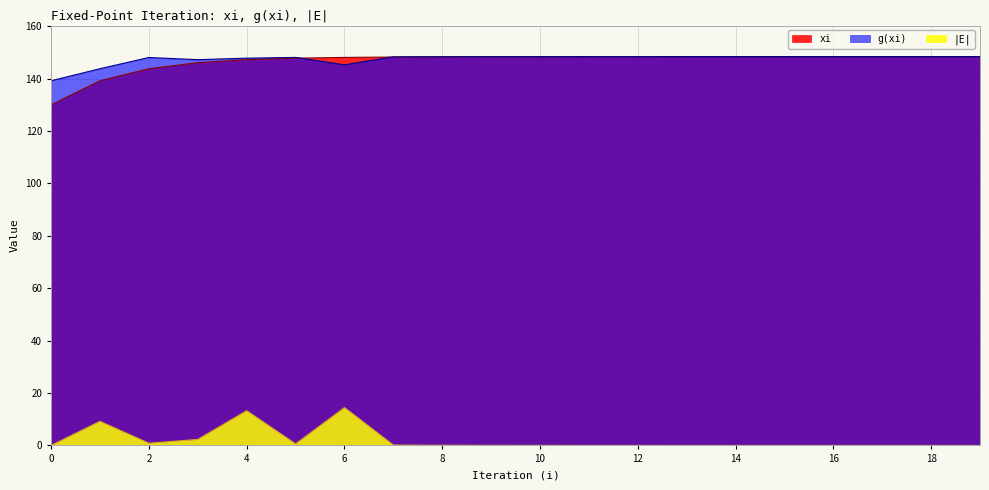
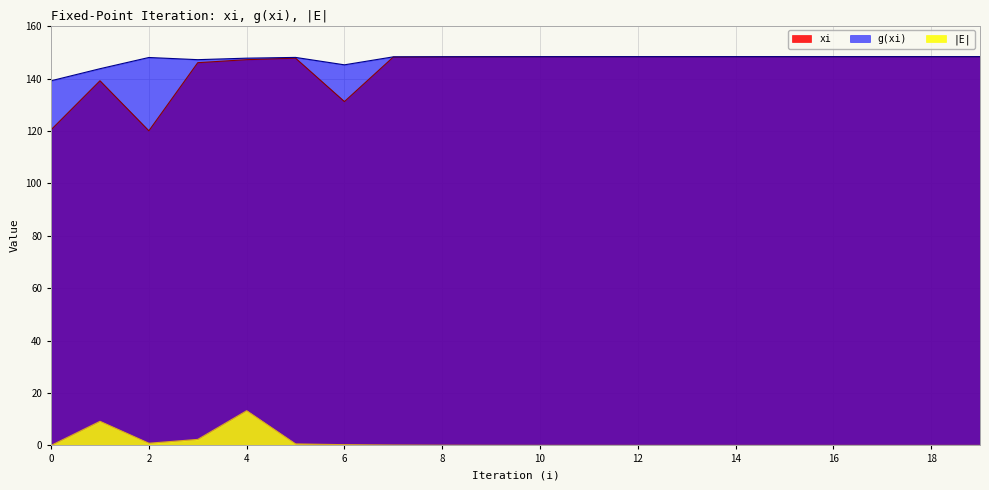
  {
    "xi": {
-     "0": 130,
-     "2": 144,
-     "6": 148
+     "0": 121,
+     "2": 120,
+     "6": 131
    },
    "g(xi)": {
      "0": 139,
      "2": 148,
      "6": 145
    },
    "|E|": {
      "0": 0,
      "2": 1,
      "4": 13,
-     "6": 14,
+     "6": 0,
      "8": 0,
      "10": 0,
      "12": 0,
      "14": 0,
      "16": 0,
      "18": 0
    }
  }
